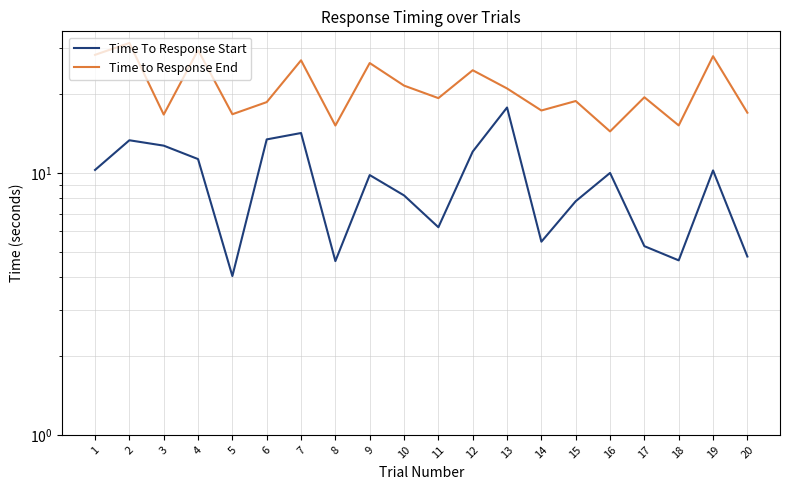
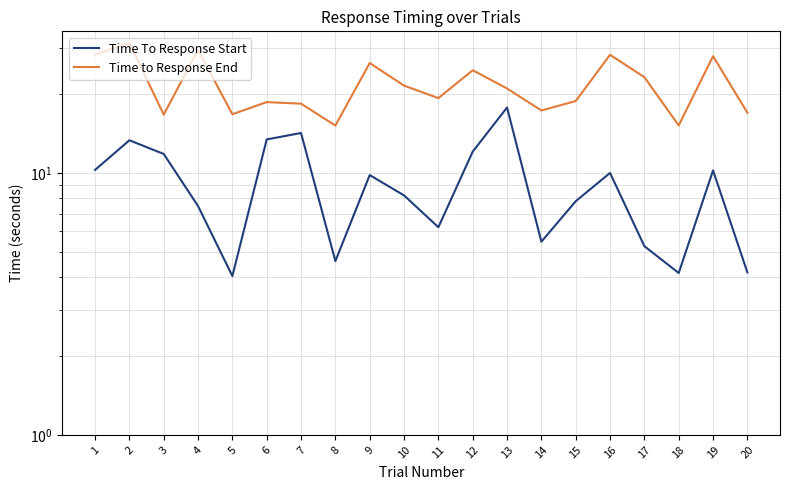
  {
    "Time To Response Start": {
      "1": 10.3,
      "2": 13,
-     "3": 13,
-     "4": 11.3,
+     "3": 12,
+     "4": 7.5,
      "5": 4.0,
      "6": 13,
      "7": 14,
      "8": 4.6,
      "9": 9.8,
      "10": 8.2,
      "11": 6.2,
      "12": 12,
      "13": 18,
      "14": 5.5,
      "15": 7.8,
      "16": 10.0,
      "17": 5.3,
-     "18": 4.6,
+     "18": 4.1,
      "19": 10.2,
-     "20": 4.8
+     "20": 4.2
    },
    "Time to Response End": {
      "3": 17,
      "5": 17,
      "6": 19,
-     "7": 27,
+     "7": 18,
      "8": 15,
      "9": 26,
      "10": 22,
      "11": 19,
      "12": 25,
      "13": 21,
      "14": 17,
      "15": 19,
-     "16": 14,
-     "17": 19,
+     "16": 28,
+     "17": 23,
      "18": 15,
      "19": 28,
      "20": 17
    }
  }
